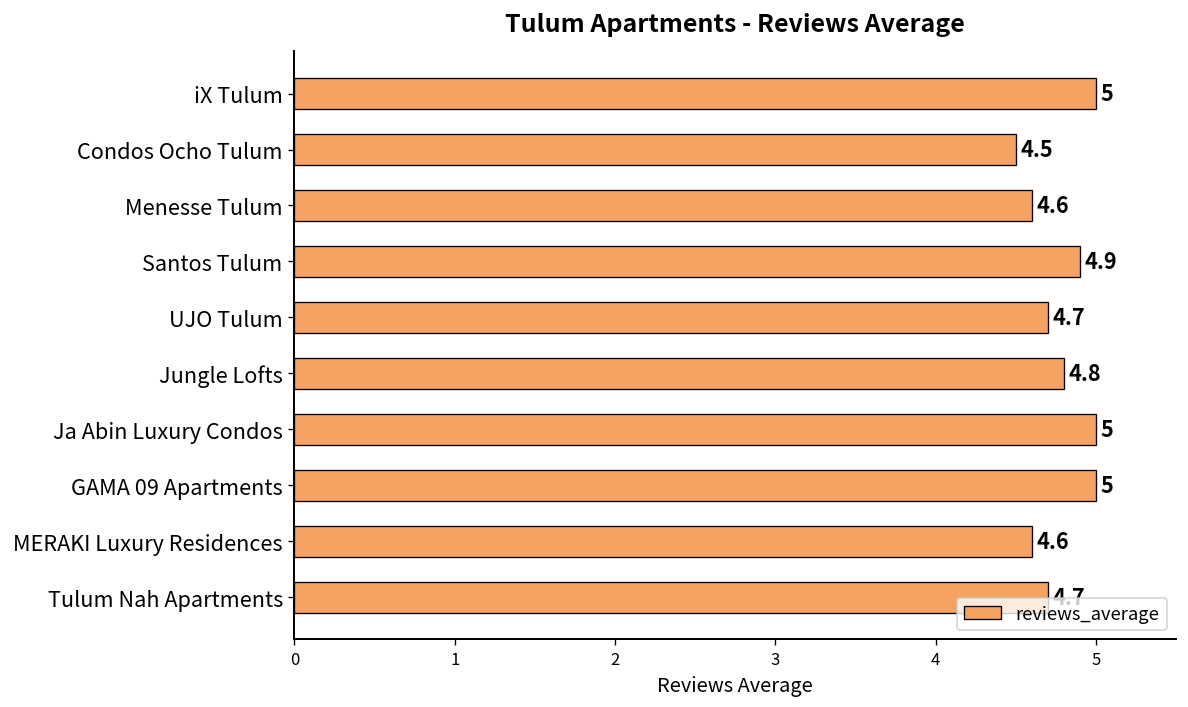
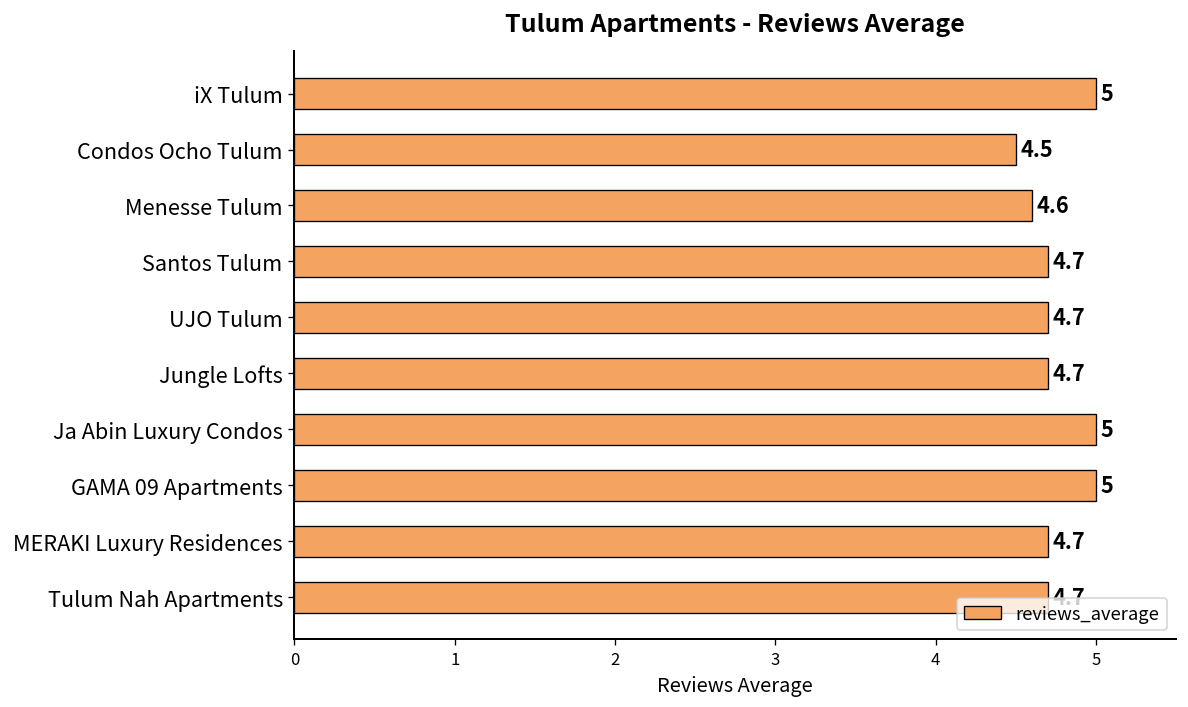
  {
    "iX Tulum": 5,
    "Condos Ocho Tulum": 4.5,
    "Menesse Tulum": 4.6,
-   "Santos Tulum": 4.9,
+   "Santos Tulum": 4.7,
    "UJO Tulum": 4.7,
-   "Jungle Lofts": 4.8,
+   "Jungle Lofts": 4.7,
    "Ja Abin Luxury Condos": 5,
    "GAMA 09 Apartments": 5,
-   "MERAKI Luxury Residences": 4.6
+   "MERAKI Luxury Residences": 4.7
  }
